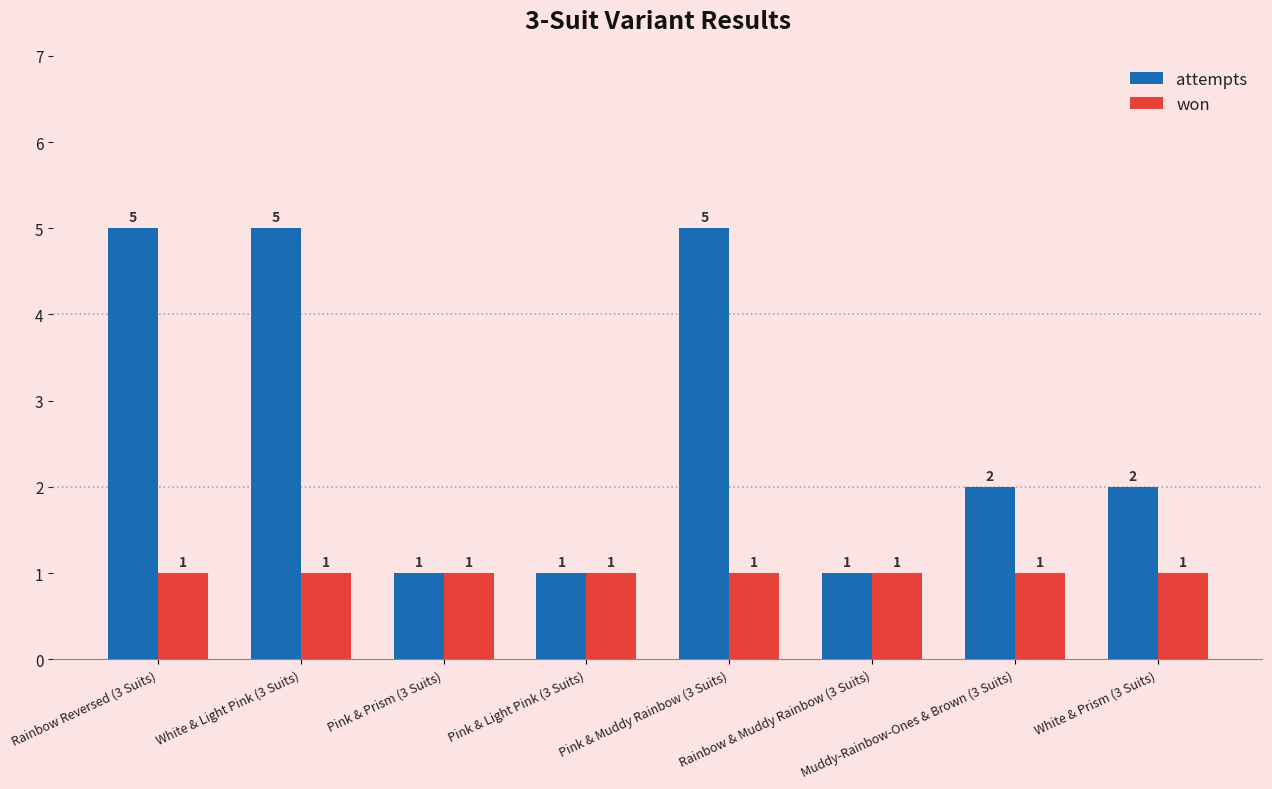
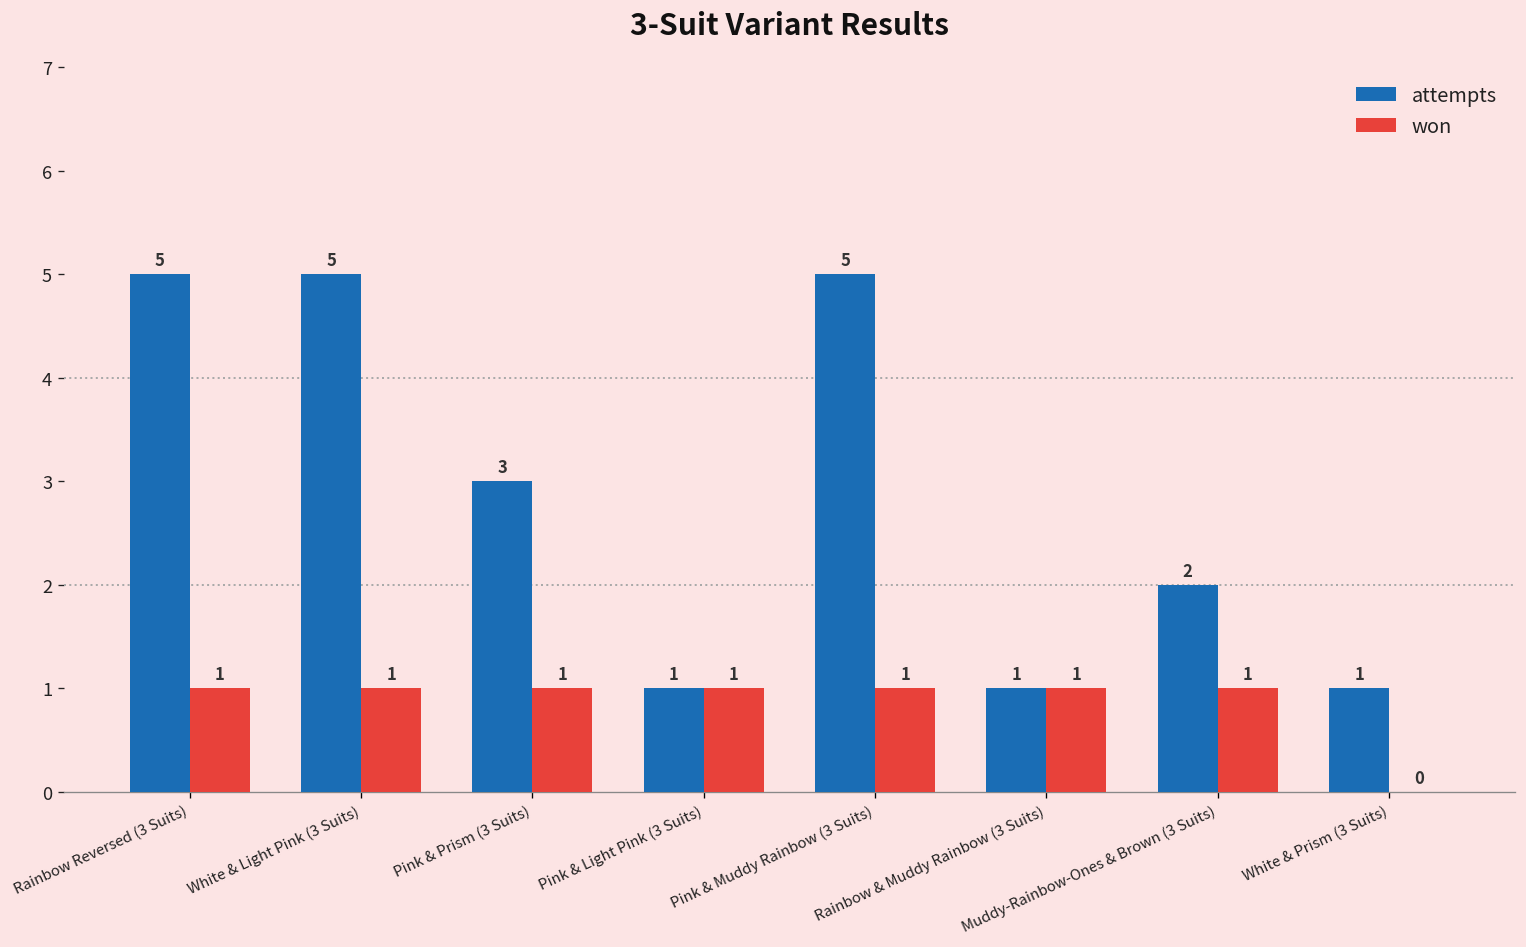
  {
    "attempts": {
      "Rainbow Reversed (3 Suits)": 5,
      "White & Light Pink (3 Suits)": 5,
-     "Pink & Prism (3 Suits)": 1,
+     "Pink & Prism (3 Suits)": 3,
      "Pink & Light Pink (3 Suits)": 1,
      "Pink & Muddy Rainbow (3 Suits)": 5,
      "Rainbow & Muddy Rainbow (3 Suits)": 1,
      "Muddy-Rainbow-Ones & Brown (3 Suits)": 2,
-     "White & Prism (3 Suits)": 2
+     "White & Prism (3 Suits)": 1
    },
    "won": {
      "Rainbow Reversed (3 Suits)": 1,
      "White & Light Pink (3 Suits)": 1,
      "Pink & Prism (3 Suits)": 1,
      "Pink & Light Pink (3 Suits)": 1,
      "Pink & Muddy Rainbow (3 Suits)": 1,
      "Rainbow & Muddy Rainbow (3 Suits)": 1,
      "Muddy-Rainbow-Ones & Brown (3 Suits)": 1,
-     "White & Prism (3 Suits)": 1
+     "White & Prism (3 Suits)": 0
    }
  }
